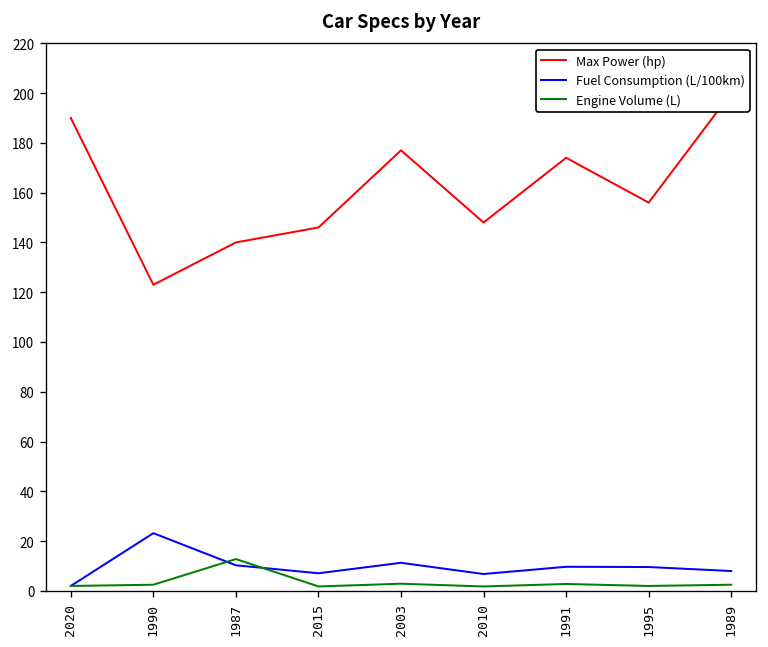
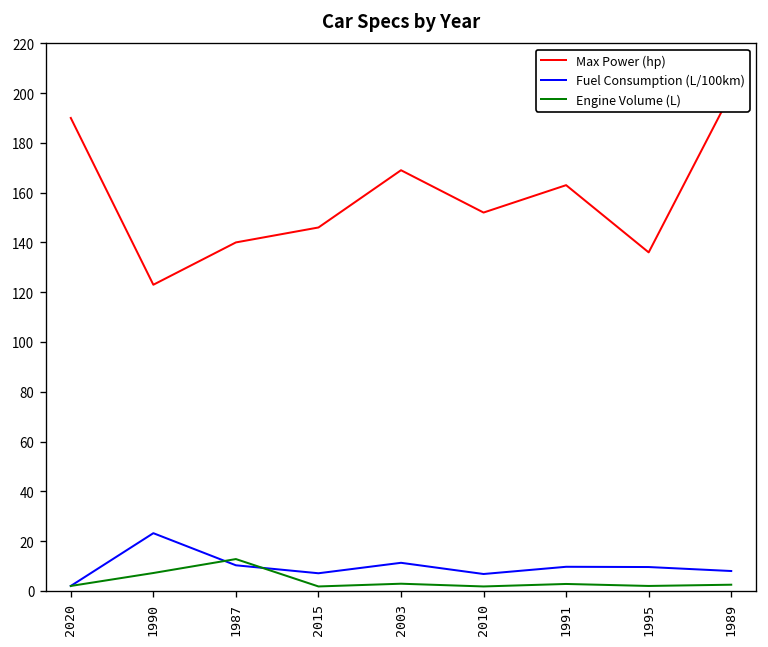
  {
    "Max Power (hp)": {
      "2020": 190,
      "1990": 123,
      "1987": 140,
      "2015": 146,
-     "2003": 177,
-     "2010": 148,
-     "1991": 174,
-     "1995": 156
+     "2003": 169,
+     "2010": 152,
+     "1991": 163,
+     "1995": 136
    },
    "Fuel Consumption (L/100km)": {
      "1990": 23,
      "1987": 10,
      "2015": 7,
      "2003": 11,
      "2010": 7,
      "1991": 10,
      "1995": 10,
      "1989": 8
    },
    "Engine Volume (L)": {
-     "1990": 3,
+     "1990": 7,
      "1987": 13,
      "2015": 2,
      "2003": 3,
      "2010": 2,
      "1991": 3,
      "1995": 2,
      "1989": 3
    }
  }
